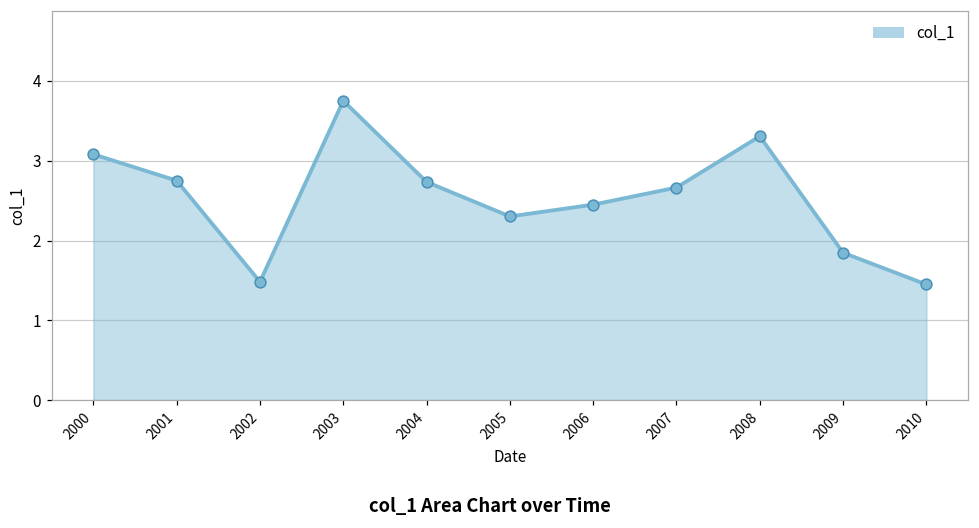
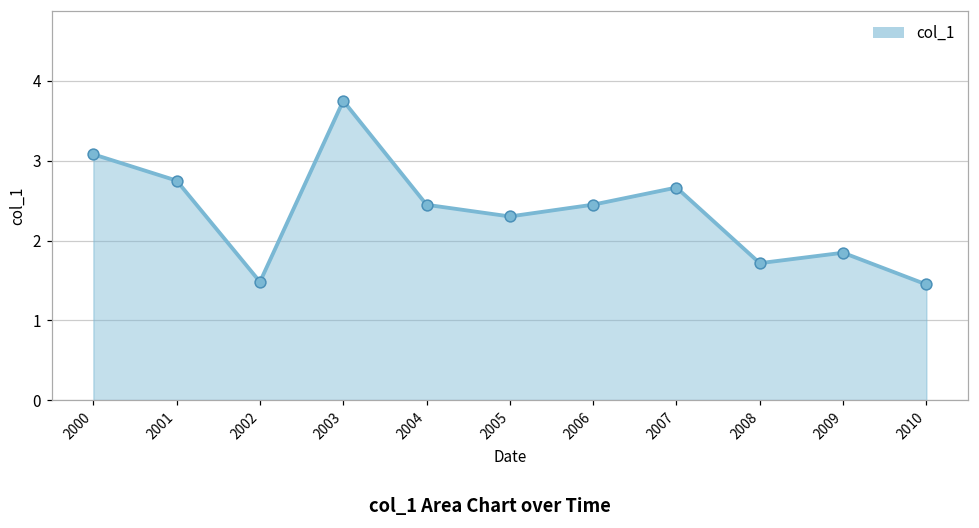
  {
    "2000": 3.1,
    "2001": 2.8,
    "2002": 1.5,
    "2003": 3.8,
-   "2004": 2.7,
+   "2004": 2.4,
    "2005": 2.3,
    "2006": 2.4,
    "2007": 2.7,
-   "2008": 3.3,
+   "2008": 1.7,
    "2009": 1.8,
    "2010": 1.4
  }
